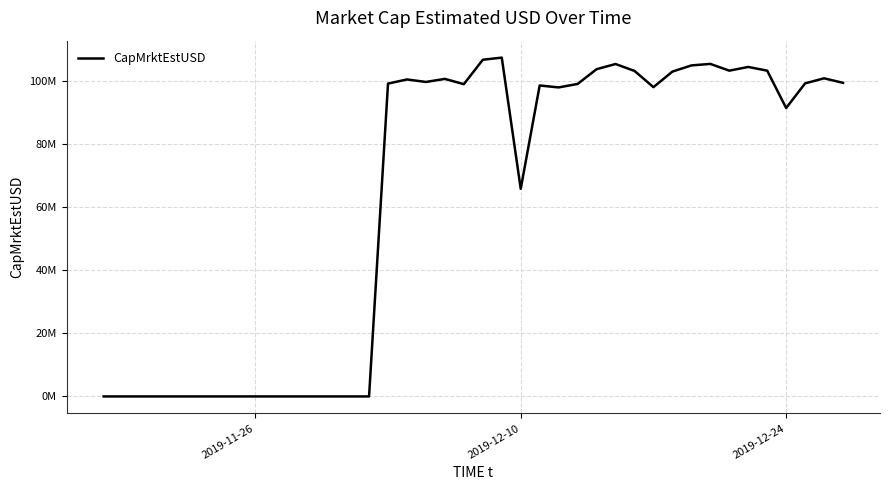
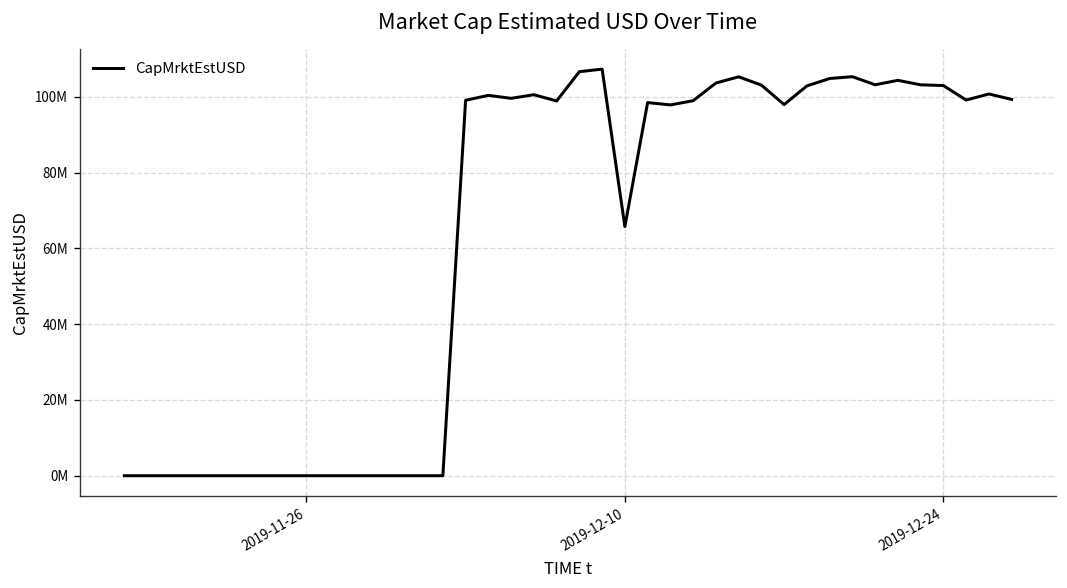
  {
    "2019-11-26": 0,
    "2019-12-10": 66000000,
-   "2019-12-24": 91000000
+   "2019-12-24": 103000000
  }
